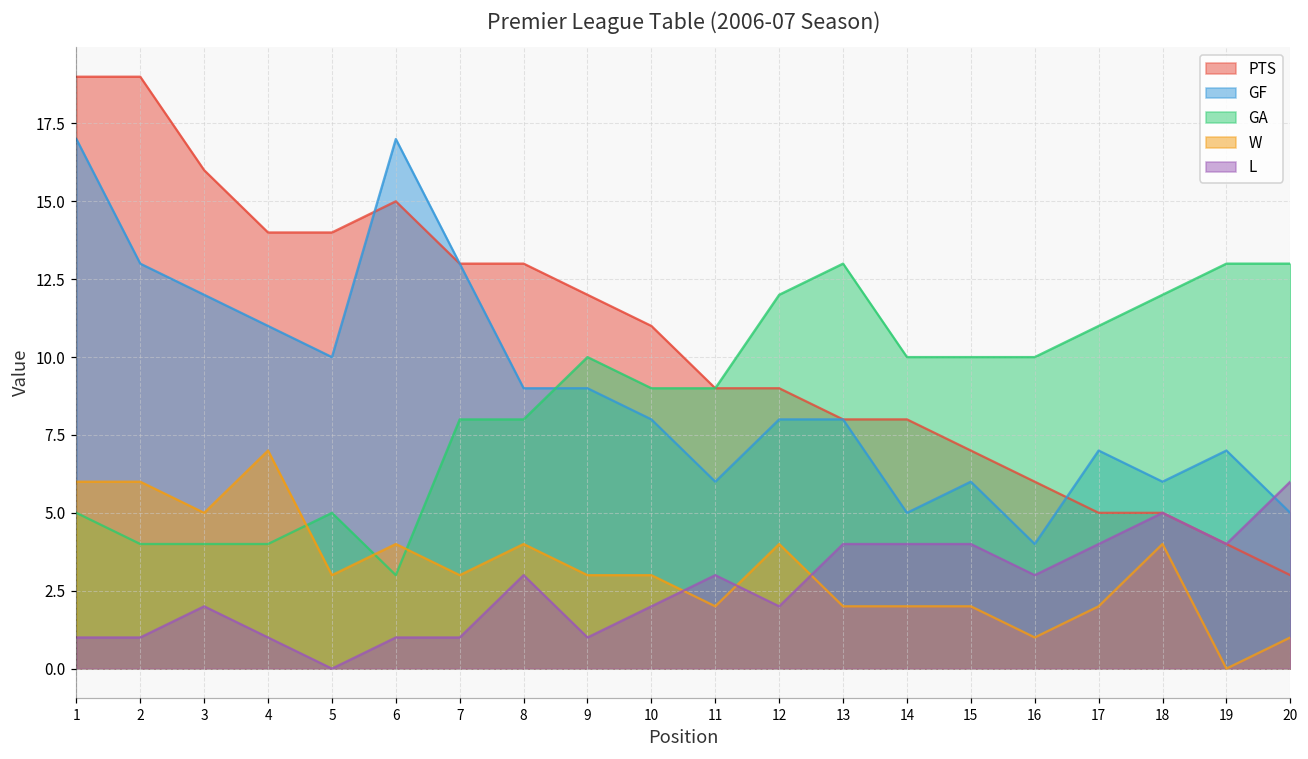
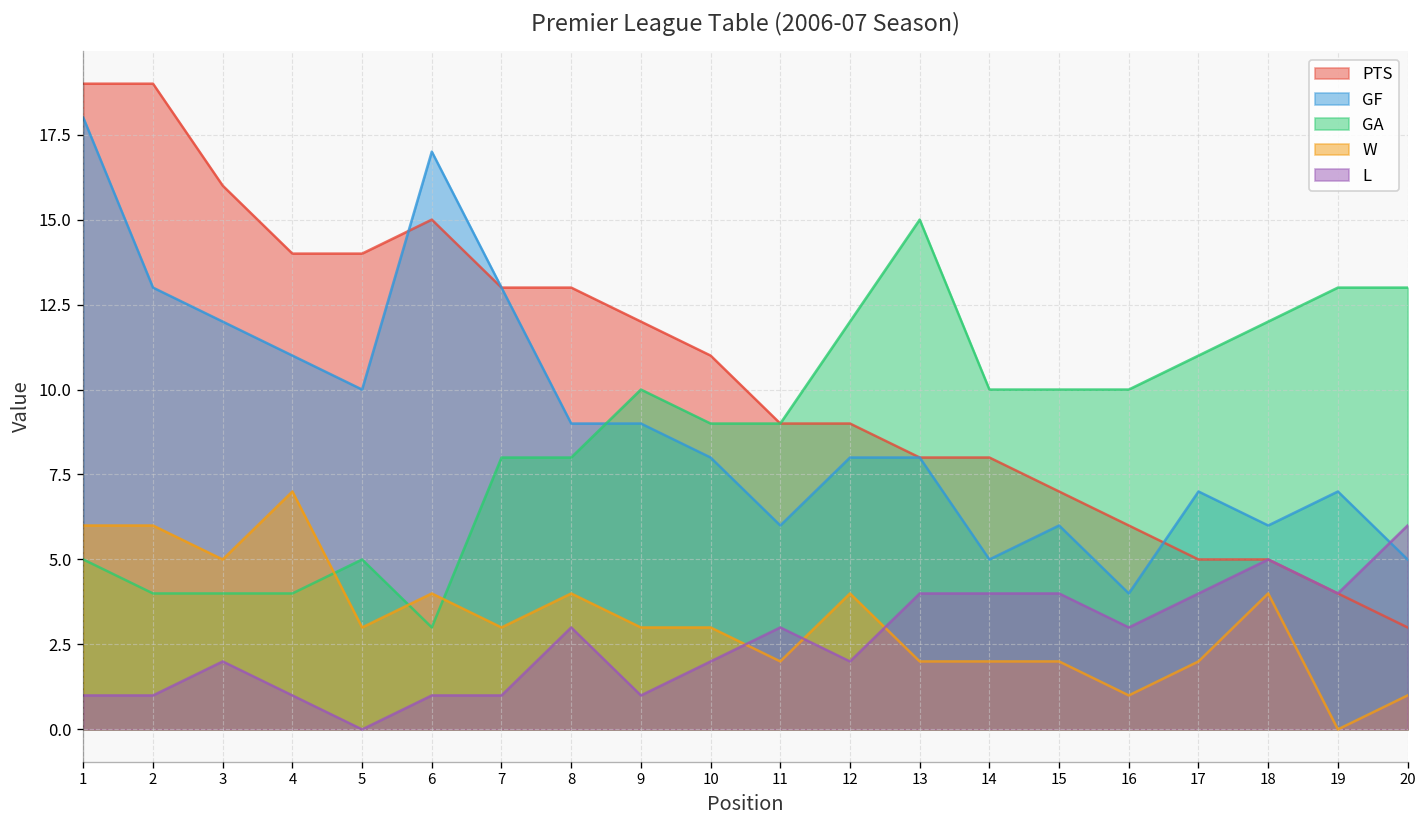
  {
    "PTS": {
      "1": 19,
      "2": 19,
      "3": 16,
      "4": 14,
      "5": 14,
      "6": 15,
      "8": 13,
      "9": 12,
      "10": 11,
      "12": 9,
      "14": 8,
      "15": 7,
      "16": 6,
      "17": 5,
      "20": 3
    },
    "GF": {
-     "1": 17,
+     "1": 18,
      "2": 13,
      "3": 12,
      "4": 11,
      "5": 10,
      "6": 17,
      "8": 9,
      "9": 9,
      "10": 8,
      "11": 6,
      "12": 8,
      "14": 5,
      "15": 6,
      "16": 4,
      "17": 7,
      "18": 6,
      "19": 7,
      "20": 5
    },
    "GA": {
      "1": 5,
      "2": 4,
      "3": 4,
      "4": 4,
      "5": 5,
      "6": 3,
      "7": 8,
      "8": 8,
      "9": 10,
      "10": 9,
      "12": 12,
-     "13": 13,
+     "13": 15,
      "14": 10,
      "15": 10,
      "16": 10,
      "17": 11,
      "18": 12,
      "19": 13,
      "20": 13
    },
    "W": {
      "1": 6,
      "2": 6,
      "3": 5,
      "4": 7,
      "5": 3,
      "6": 4,
      "7": 3,
      "8": 4,
      "9": 3,
      "10": 3,
      "11": 2,
      "12": 4,
      "13": 2,
      "14": 2,
      "15": 2,
      "16": 1,
      "17": 2,
      "18": 4,
      "19": 0,
      "20": 1
    },
    "L": {
      "1": 1,
      "2": 1,
      "3": 2,
      "4": 1,
      "5": 0,
      "6": 1,
      "7": 1,
      "8": 3,
      "9": 1,
      "10": 2,
      "11": 3,
      "12": 2,
      "13": 4,
      "14": 4,
      "15": 4,
      "16": 3,
      "17": 4,
      "20": 6
    }
  }
